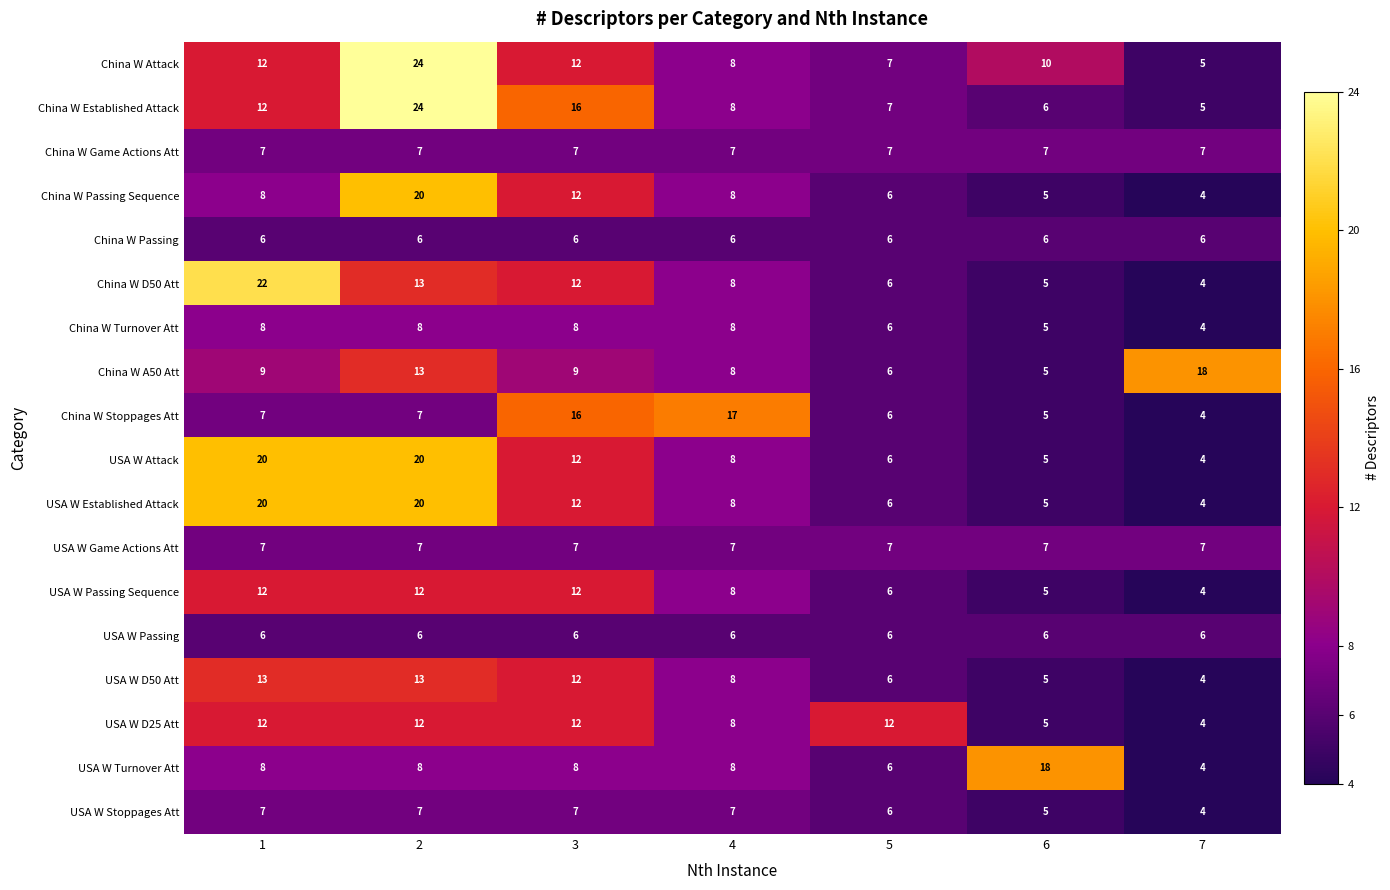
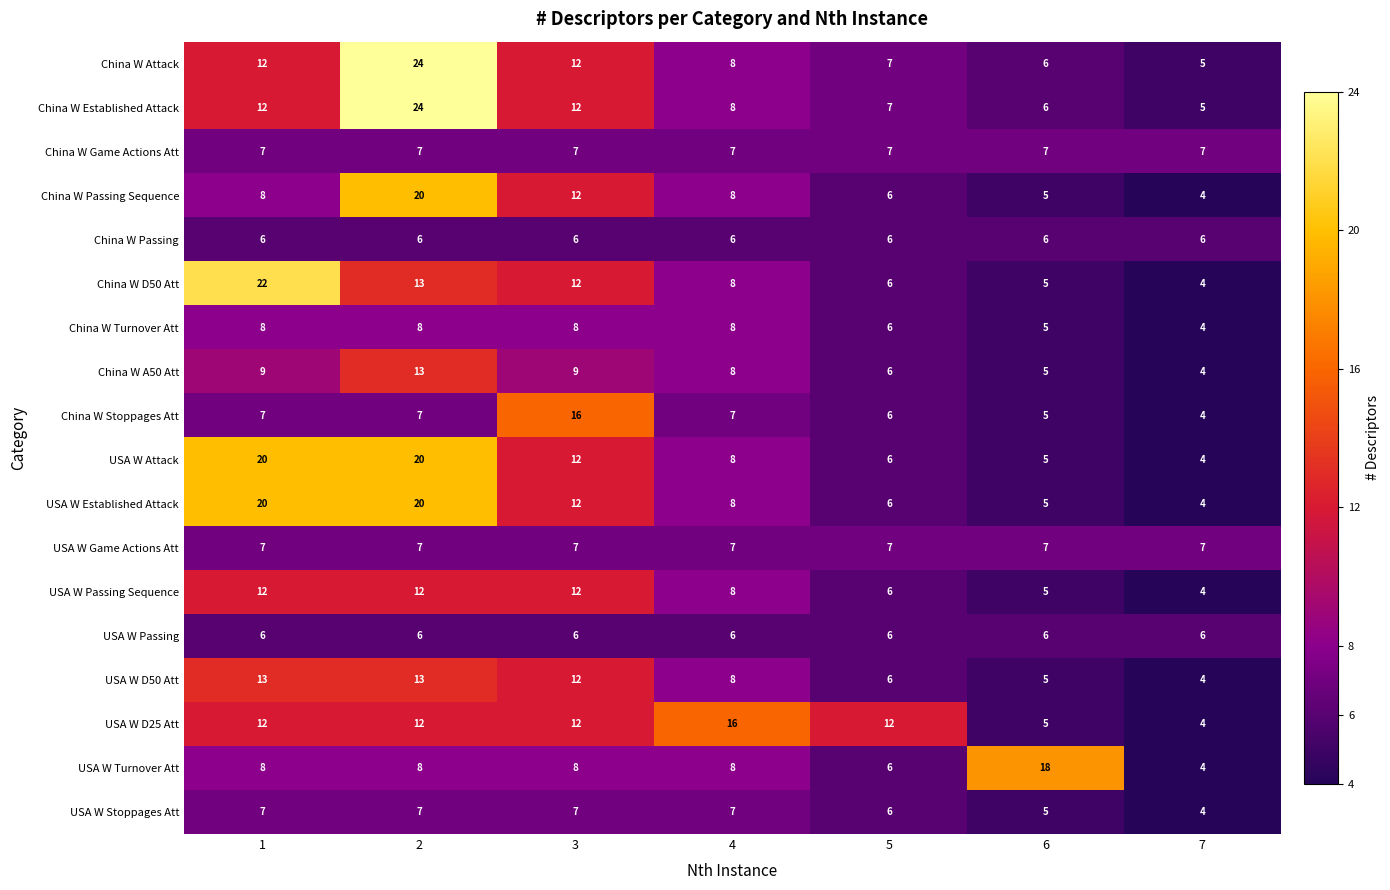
  {
    "China W Attack": {
      "1": 12,
      "2": 24,
      "3": 12,
      "4": 8,
      "5": 7,
-     "6": 10,
+     "6": 6,
      "7": 5
    },
    "China W Established Attack": {
      "1": 12,
      "2": 24,
-     "3": 16,
+     "3": 12,
      "4": 8,
      "5": 7,
      "6": 6,
      "7": 5
    },
    "China W Game Actions Att": {
      "1": 7,
      "2": 7,
      "3": 7,
      "4": 7,
      "5": 7,
      "6": 7,
      "7": 7
    },
    "China W Passing Sequence": {
      "1": 8,
      "2": 20,
      "3": 12,
      "4": 8,
      "5": 6,
      "6": 5,
      "7": 4
    },
    "China W Passing": {
      "1": 6,
      "2": 6,
      "3": 6,
      "4": 6,
      "5": 6,
      "6": 6,
      "7": 6
    },
    "China W D50 Att": {
      "1": 22,
      "2": 13,
      "3": 12,
      "4": 8,
      "5": 6,
      "6": 5,
      "7": 4
    },
    "China W Turnover Att": {
      "1": 8,
      "2": 8,
      "3": 8,
      "4": 8,
      "5": 6,
      "6": 5,
      "7": 4
    },
    "China W A50 Att": {
      "1": 9,
      "2": 13,
      "3": 9,
      "4": 8,
      "5": 6,
      "6": 5,
-     "7": 18
+     "7": 4
    },
    "China W Stoppages Att": {
      "1": 7,
      "2": 7,
      "3": 16,
-     "4": 17,
+     "4": 7,
      "5": 6,
      "6": 5,
      "7": 4
    },
    "USA W Attack": {
      "1": 20,
      "2": 20,
      "3": 12,
      "4": 8,
      "5": 6,
      "6": 5,
      "7": 4
    },
    "USA W Established Attack": {
      "1": 20,
      "2": 20,
      "3": 12,
      "4": 8,
      "5": 6,
      "6": 5,
      "7": 4
    },
    "USA W Game Actions Att": {
      "1": 7,
      "2": 7,
      "3": 7,
      "4": 7,
      "5": 7,
      "6": 7,
      "7": 7
    },
    "USA W Passing Sequence": {
      "1": 12,
      "2": 12,
      "3": 12,
      "4": 8,
      "5": 6,
      "6": 5,
      "7": 4
    },
    "USA W Passing": {
      "1": 6,
      "2": 6,
      "3": 6,
      "4": 6,
      "5": 6,
      "6": 6,
      "7": 6
    },
    "USA W D50 Att": {
      "1": 13,
      "2": 13,
      "3": 12,
      "4": 8,
      "5": 6,
      "6": 5,
      "7": 4
    },
    "USA W D25 Att": {
      "1": 12,
      "2": 12,
      "3": 12,
-     "4": 8,
+     "4": 16,
      "5": 12,
      "6": 5,
      "7": 4
    },
    "USA W Turnover Att": {
      "1": 8,
      "2": 8,
      "3": 8,
      "4": 8,
      "5": 6,
      "6": 18,
      "7": 4
    },
    "USA W Stoppages Att": {
      "1": 7,
      "2": 7,
      "3": 7,
      "4": 7,
      "5": 6,
      "6": 5,
      "7": 4
    }
  }
